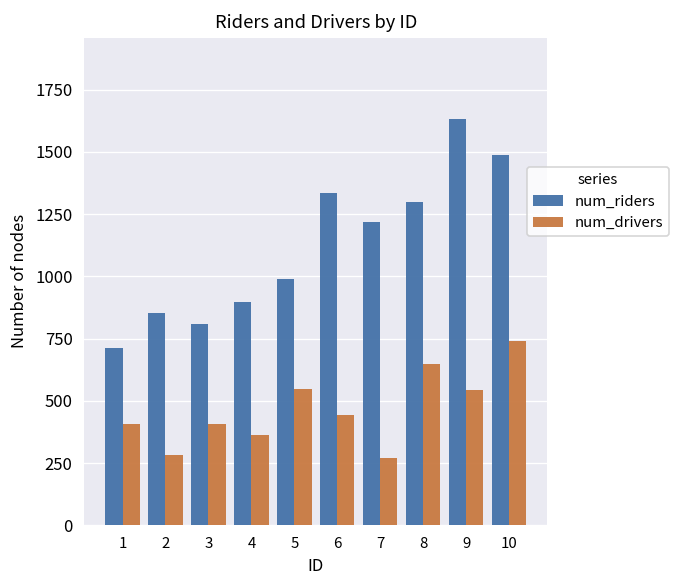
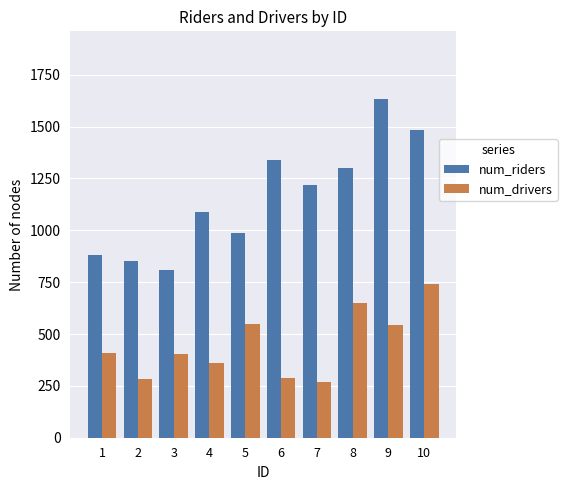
  {
    "num_riders": {
-     "1": 710,
+     "1": 880,
      "2": 850,
      "3": 810,
-     "4": 900,
+     "4": 1090,
      "5": 990,
      "6": 1340,
      "7": 1220,
      "8": 1300,
      "9": 1630,
      "10": 1490
    },
    "num_drivers": {
      "1": 410,
      "2": 280,
      "3": 410,
      "4": 360,
      "5": 550,
-     "6": 450,
+     "6": 290,
      "7": 270,
      "8": 650,
      "9": 540,
      "10": 740
    }
  }
